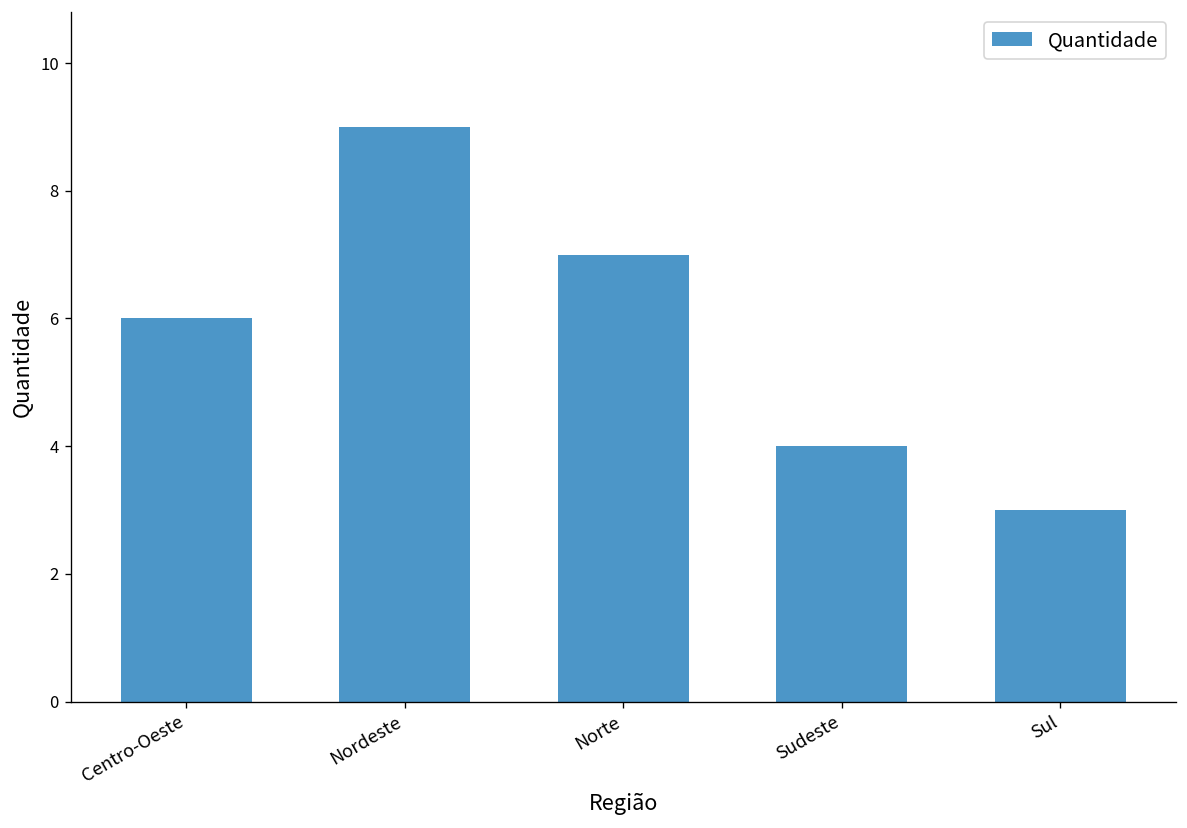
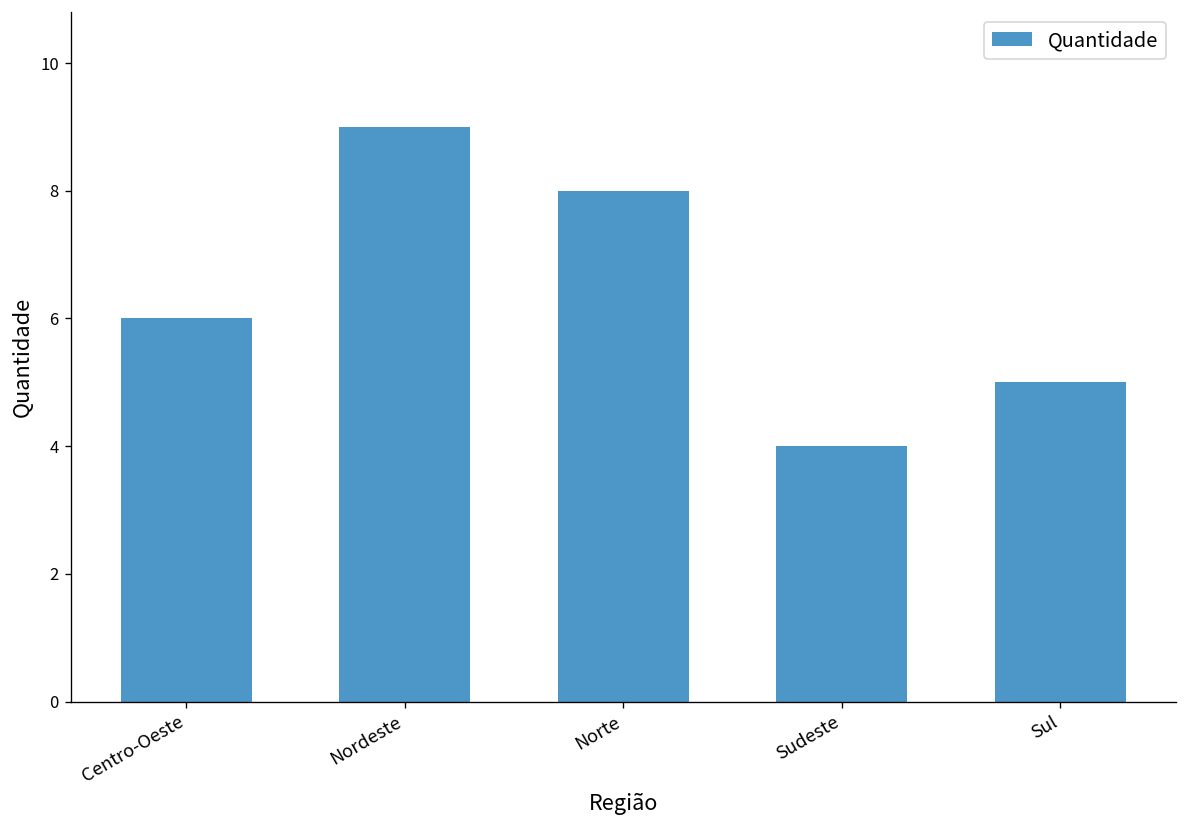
  {
    "Centro-Oeste": 6,
    "Nordeste": 9,
-   "Norte": 7,
+   "Norte": 8,
    "Sudeste": 4,
-   "Sul": 3
+   "Sul": 5
  }
